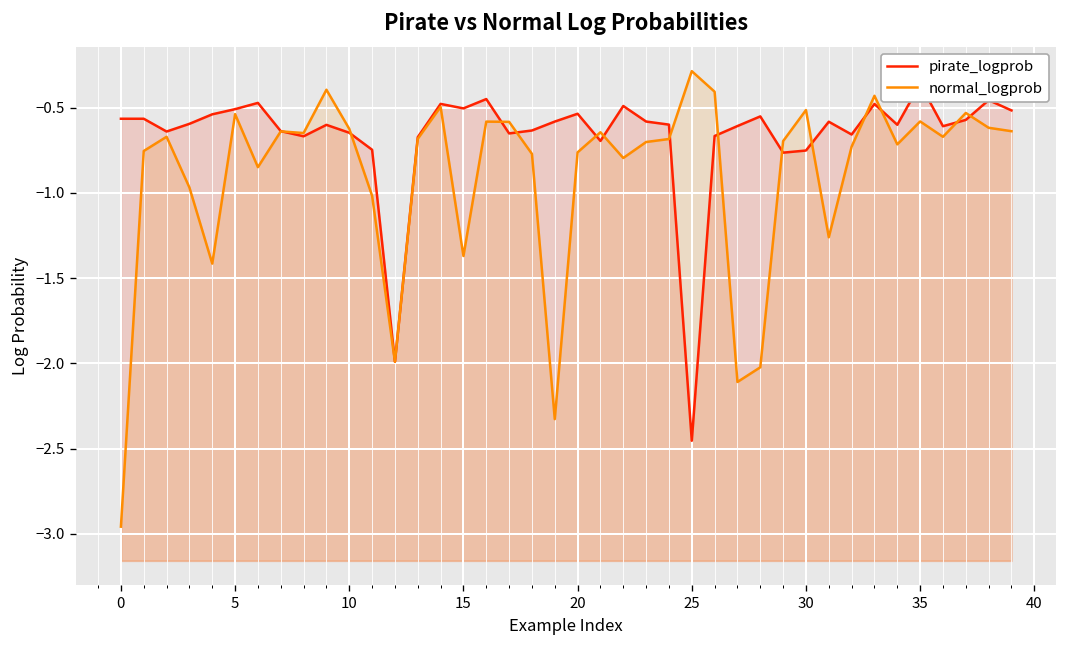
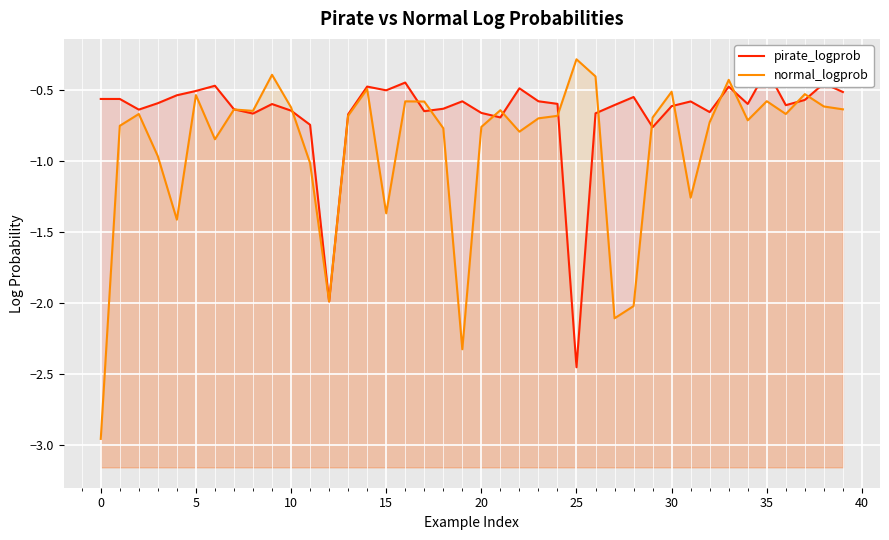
  {
    "pirate_logprob": {
      "0": -0.57,
      "5": -0.51,
      "10": -0.65,
      "15": -0.51,
-     "20": -0.54,
+     "20": -0.66,
      "25": -2.45,
-     "30": -0.75
+     "30": -0.62
    },
    "normal_logprob": {
      "0": -2.96,
      "5": -0.54,
      "10": -0.63,
      "15": -1.37,
      "20": -0.76,
      "25": -0.29,
      "30": -0.51,
      "35": -0.58
    }
  }
